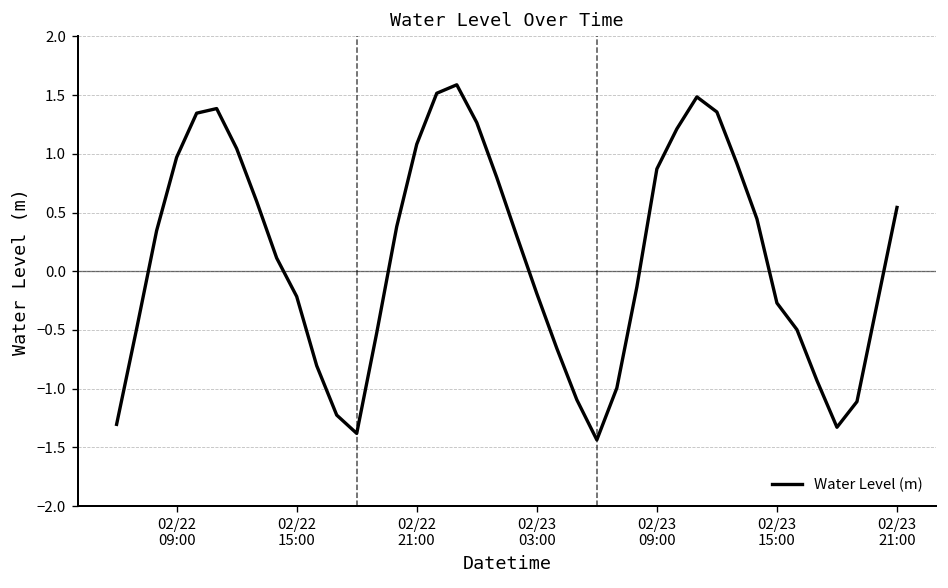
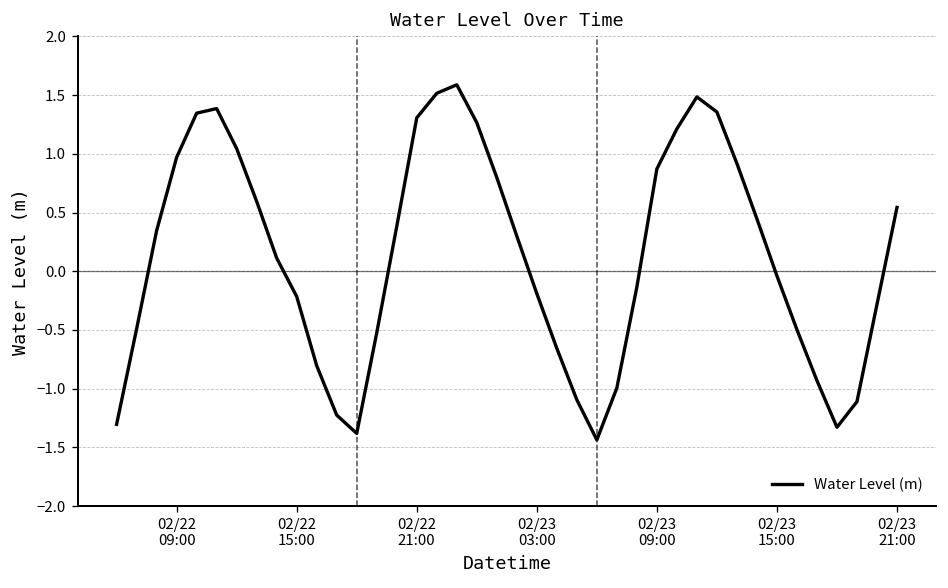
  {
    "02/22 09:00": 1.0,
    "02/22 15:00": -0.2,
-   "02/22 21:00": 1.1,
+   "02/22 21:00": 1.3,
    "02/23 03:00": -0.2,
    "02/23 09:00": 0.9,
-   "02/23 15:00": -0.3,
+   "02/23 15:00": 0.0,
    "02/23 21:00": 0.5
  }
